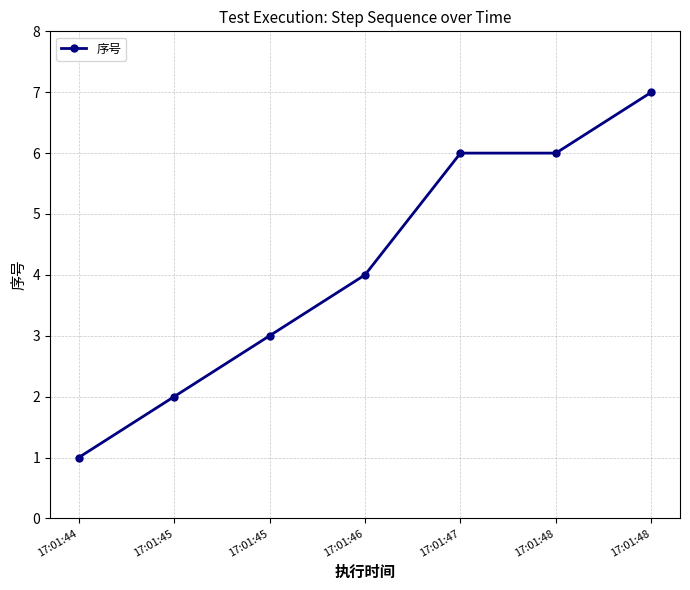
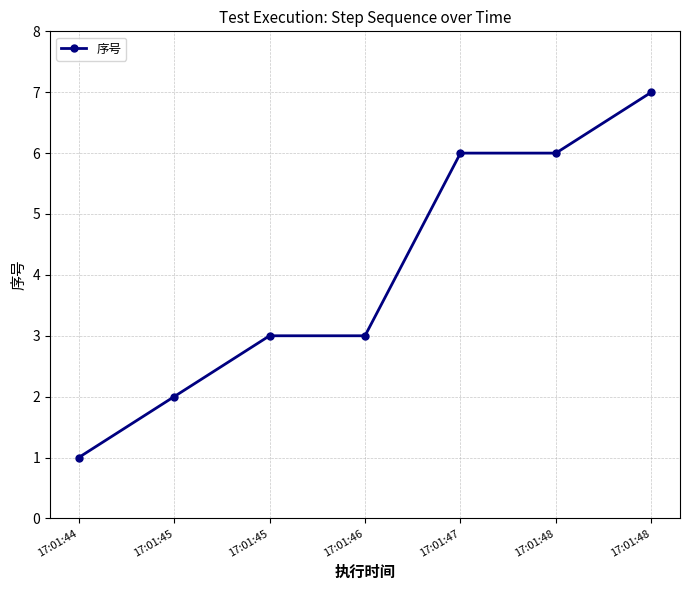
  {
    "17:01:44": 1,
-   "17:01:46": 4,
+   "17:01:46": 3,
    "17:01:47": 6
  }
